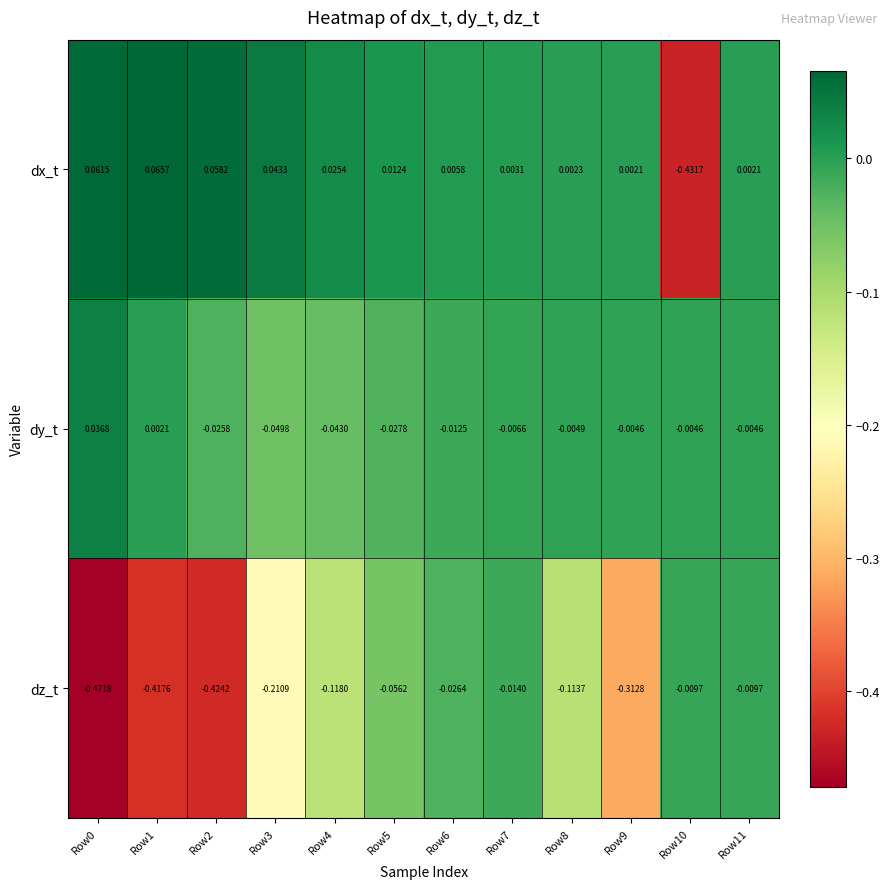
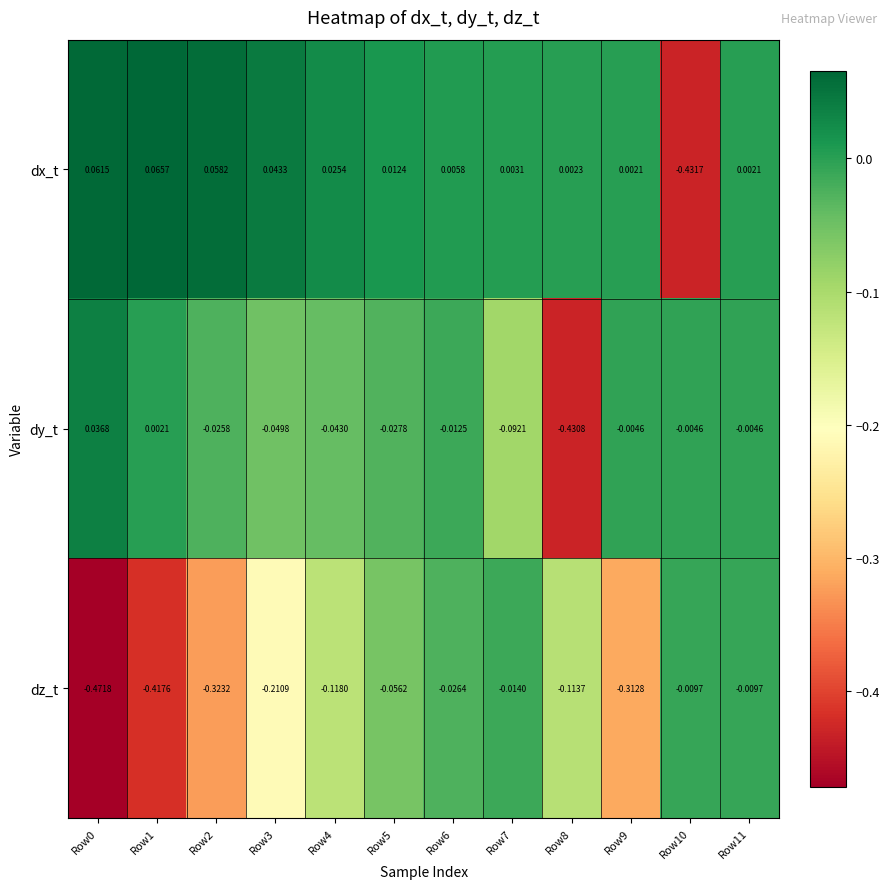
  {
    "dx_t": {
      "Row0": 0.0615,
      "Row1": 0.0657,
      "Row2": 0.0582,
      "Row3": 0.0433,
      "Row4": 0.0254,
      "Row5": 0.0124,
      "Row6": 0.0058,
      "Row7": 0.0031,
      "Row8": 0.0023,
      "Row9": 0.0021,
      "Row10": -0.4317,
      "Row11": 0.0021
    },
    "dy_t": {
      "Row0": 0.0368,
      "Row1": 0.0021,
      "Row2": -0.0258,
      "Row3": -0.0498,
      "Row4": -0.0430,
      "Row5": -0.0278,
      "Row6": -0.0125,
-     "Row7": -0.0066,
-     "Row8": -0.0049,
+     "Row7": -0.0921,
+     "Row8": -0.4308,
      "Row9": -0.0046,
      "Row10": -0.0046,
      "Row11": -0.0046
    },
    "dz_t": {
      "Row0": -0.4718,
      "Row1": -0.4176,
-     "Row2": -0.4242,
+     "Row2": -0.3232,
      "Row3": -0.2109,
      "Row4": -0.1180,
      "Row5": -0.0562,
      "Row6": -0.0264,
      "Row7": -0.0140,
      "Row8": -0.1137,
      "Row9": -0.3128,
      "Row10": -0.0097,
      "Row11": -0.0097
    }
  }
